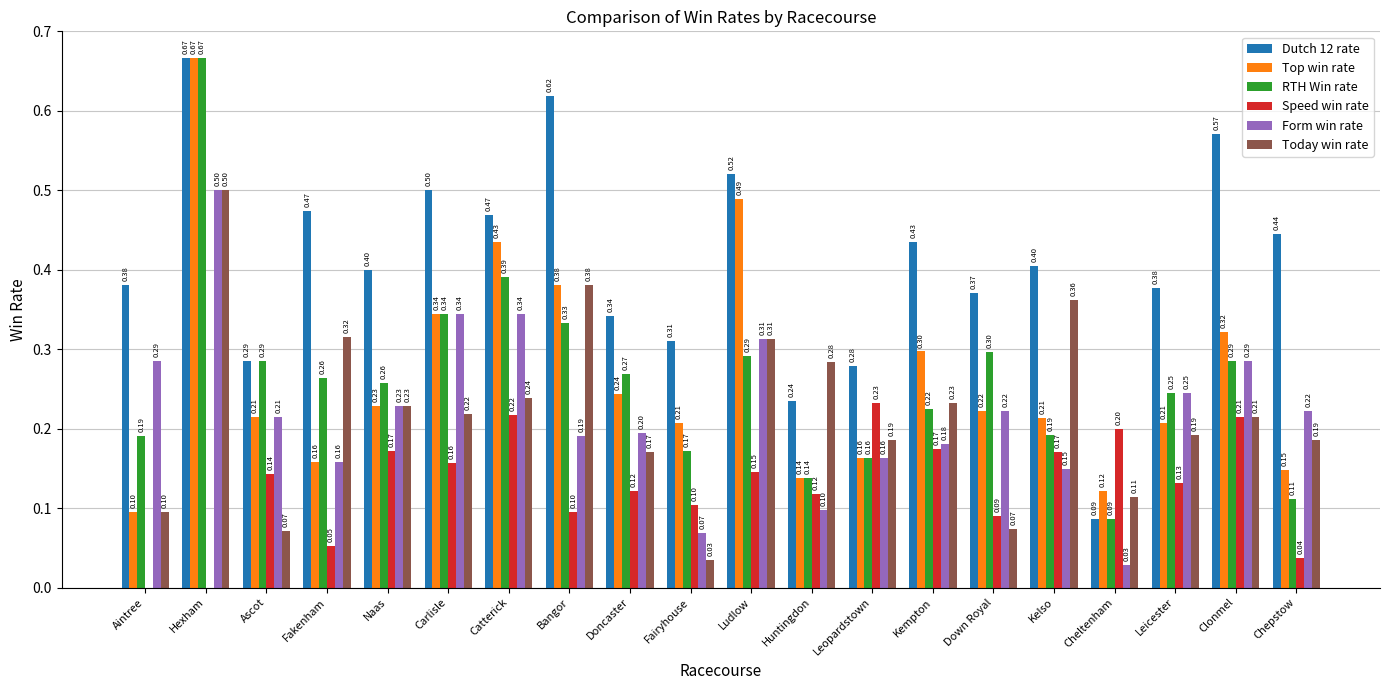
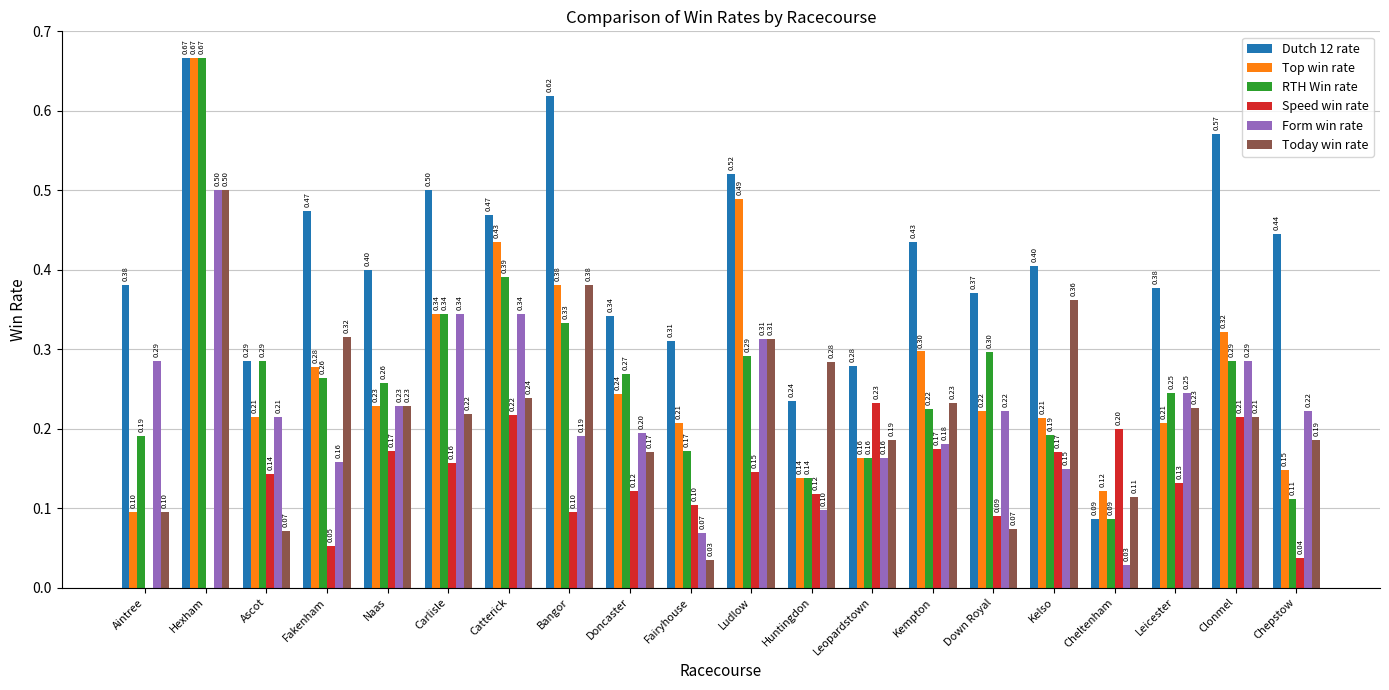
  {
    "Dutch 12 rate": {
      "Aintree": 0.38,
      "Hexham": 0.67,
      "Ascot": 0.29,
      "Fakenham": 0.47,
      "Naas": 0.40,
      "Carlisle": 0.50,
      "Catterick": 0.47,
      "Bangor": 0.62,
      "Doncaster": 0.34,
      "Fairyhouse": 0.31,
      "Ludlow": 0.52,
      "Huntingdon": 0.24,
      "Leopardstown": 0.28,
      "Kempton": 0.43,
      "Down Royal": 0.37,
      "Kelso": 0.40,
      "Cheltenham": 0.09,
      "Leicester": 0.38,
      "Clonmel": 0.57,
      "Chepstow": 0.44
    },
    "Top win rate": {
      "Aintree": 0.10,
      "Hexham": 0.67,
      "Ascot": 0.21,
-     "Fakenham": 0.16,
+     "Fakenham": 0.28,
      "Naas": 0.23,
      "Carlisle": 0.34,
      "Catterick": 0.43,
      "Bangor": 0.38,
      "Doncaster": 0.24,
      "Fairyhouse": 0.21,
      "Ludlow": 0.49,
      "Huntingdon": 0.14,
      "Leopardstown": 0.16,
      "Kempton": 0.30,
      "Down Royal": 0.22,
      "Kelso": 0.21,
      "Cheltenham": 0.12,
      "Leicester": 0.21,
      "Clonmel": 0.32,
      "Chepstow": 0.15
    },
    "RTH Win rate": {
      "Aintree": 0.19,
      "Hexham": 0.67,
      "Ascot": 0.29,
      "Fakenham": 0.26,
      "Naas": 0.26,
      "Carlisle": 0.34,
      "Catterick": 0.39,
      "Bangor": 0.33,
      "Doncaster": 0.27,
      "Fairyhouse": 0.17,
      "Ludlow": 0.29,
      "Huntingdon": 0.14,
      "Leopardstown": 0.16,
      "Kempton": 0.22,
      "Down Royal": 0.30,
      "Kelso": 0.19,
      "Cheltenham": 0.09,
      "Leicester": 0.25,
      "Clonmel": 0.29,
      "Chepstow": 0.11
    },
    "Speed win rate": {
      "Ascot": 0.14,
      "Fakenham": 0.05,
      "Naas": 0.17,
      "Carlisle": 0.16,
      "Catterick": 0.22,
      "Bangor": 0.10,
      "Doncaster": 0.12,
      "Fairyhouse": 0.10,
      "Ludlow": 0.15,
      "Huntingdon": 0.12,
      "Leopardstown": 0.23,
      "Kempton": 0.17,
      "Down Royal": 0.09,
      "Kelso": 0.17,
      "Cheltenham": 0.20,
      "Leicester": 0.13,
      "Clonmel": 0.21,
      "Chepstow": 0.04
    },
    "Form win rate": {
      "Aintree": 0.29,
      "Hexham": 0.50,
      "Ascot": 0.21,
      "Fakenham": 0.16,
      "Naas": 0.23,
      "Carlisle": 0.34,
      "Catterick": 0.34,
      "Bangor": 0.19,
      "Doncaster": 0.20,
      "Fairyhouse": 0.07,
      "Ludlow": 0.31,
      "Huntingdon": 0.10,
      "Leopardstown": 0.16,
      "Kempton": 0.18,
      "Down Royal": 0.22,
      "Kelso": 0.15,
      "Cheltenham": 0.03,
      "Leicester": 0.25,
      "Clonmel": 0.29,
      "Chepstow": 0.22
    },
    "Today win rate": {
      "Aintree": 0.10,
      "Hexham": 0.50,
      "Ascot": 0.07,
      "Fakenham": 0.32,
      "Naas": 0.23,
      "Carlisle": 0.22,
      "Catterick": 0.24,
      "Bangor": 0.38,
      "Doncaster": 0.17,
      "Fairyhouse": 0.03,
      "Ludlow": 0.31,
      "Huntingdon": 0.28,
      "Leopardstown": 0.19,
      "Kempton": 0.23,
      "Down Royal": 0.07,
      "Kelso": 0.36,
      "Cheltenham": 0.11,
-     "Leicester": 0.19,
+     "Leicester": 0.23,
      "Clonmel": 0.21,
      "Chepstow": 0.19
    }
  }
